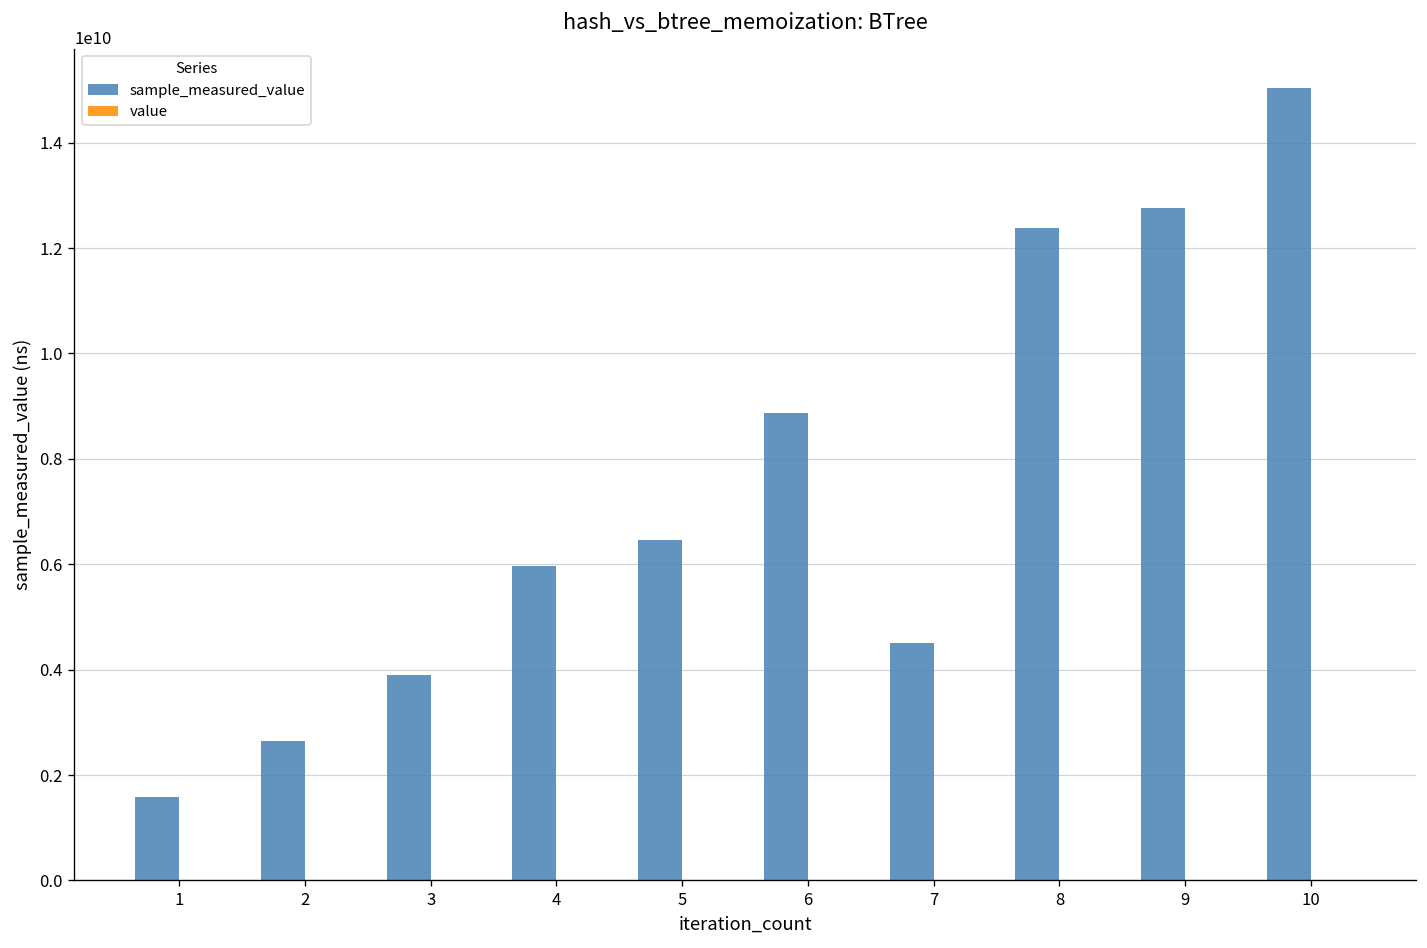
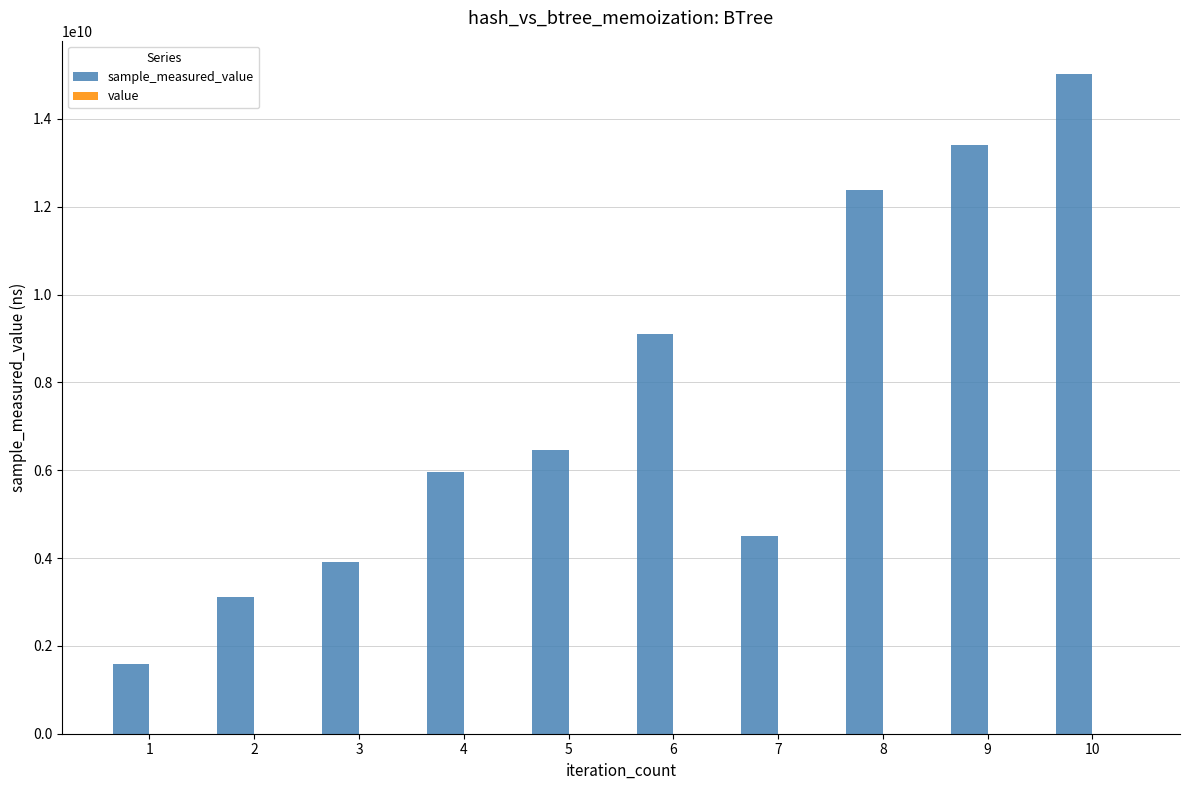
  {
    "sample_measured_value": {
      "1": 1600000000,
-     "2": 2600000000,
+     "2": 3100000000,
      "3": 3900000000,
      "4": 6000000000,
      "5": 6500000000,
-     "6": 8900000000,
+     "6": 9100000000,
      "7": 4500000000,
      "8": 12400000000,
-     "9": 12800000000,
+     "9": 13400000000,
      "10": 15000000000
    }
  }
